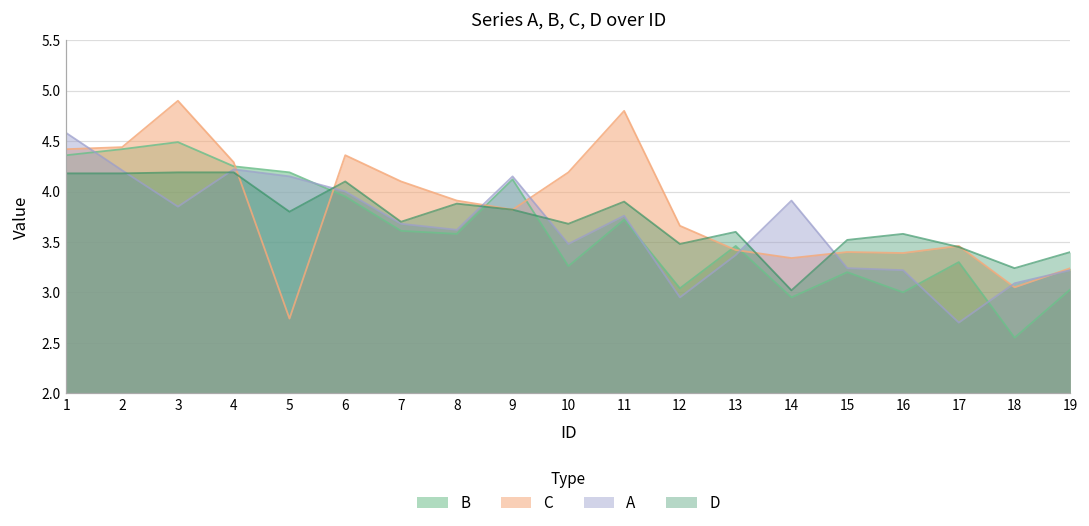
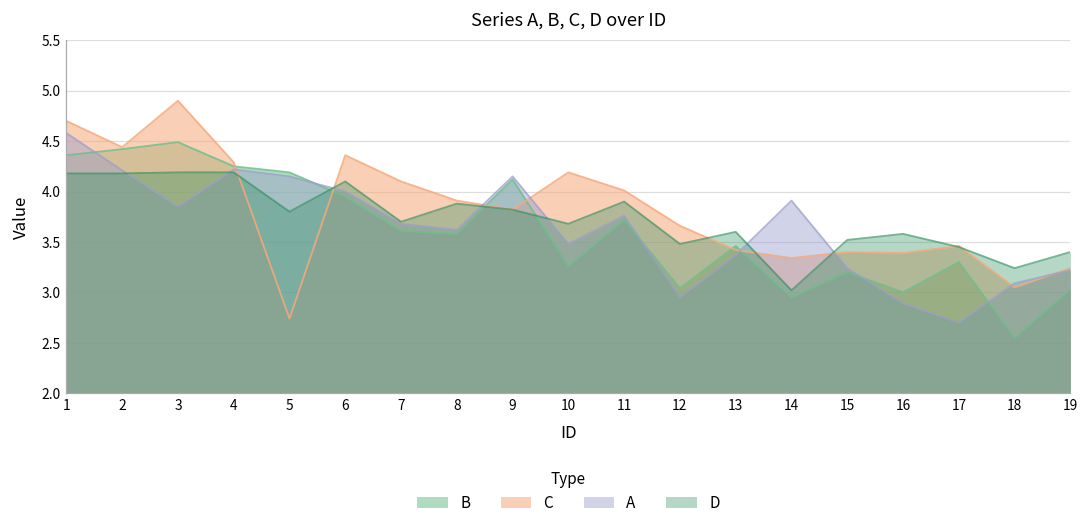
  {
    "C": {
-     "1": 4.4,
+     "1": 4.7,
      "3": 4.9,
      "4": 4.3,
      "5": 2.7,
      "6": 4.4,
      "7": 4.1,
      "8": 3.9,
      "10": 4.2,
-     "11": 4.8,
+     "11": 4.0,
      "12": 3.7,
      "13": 3.4,
      "14": 3.3,
      "15": 3.4,
      "16": 3.4,
      "18": 3.1
    },
    "A": {
      "1": 4.6,
      "2": 4.2,
      "3": 3.9,
      "4": 4.2,
      "5": 4.2,
      "6": 4.0,
      "8": 3.6,
      "9": 4.2,
      "10": 3.5,
      "11": 3.8,
      "12": 3.0,
      "13": 3.4,
      "14": 3.9,
      "15": 3.2,
-     "16": 3.2,
+     "16": 2.9,
      "17": 2.7,
      "18": 3.1
    }
  }
